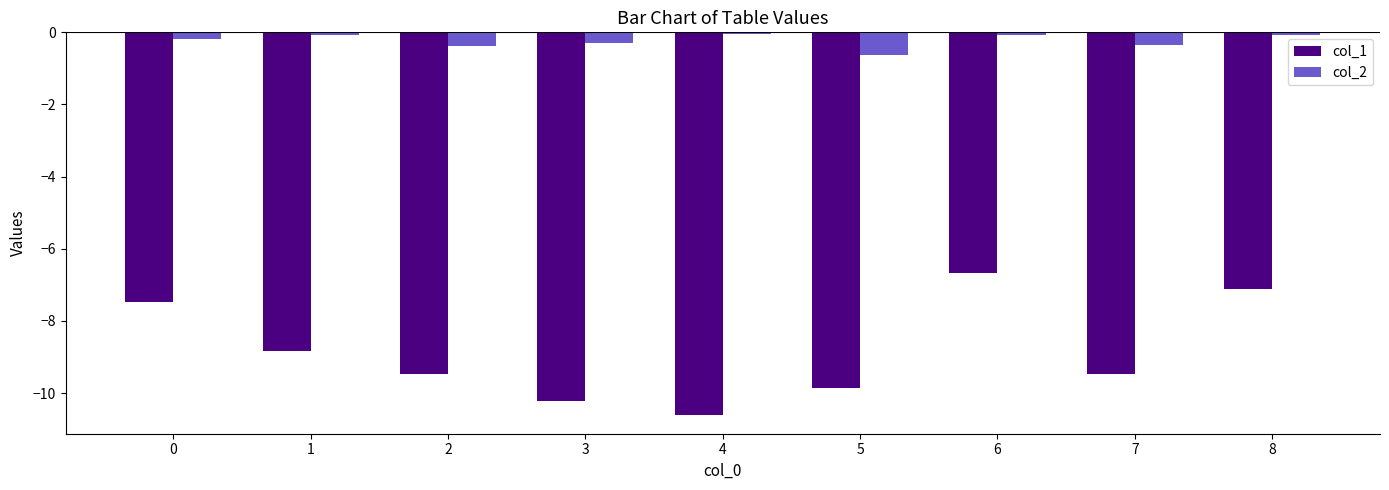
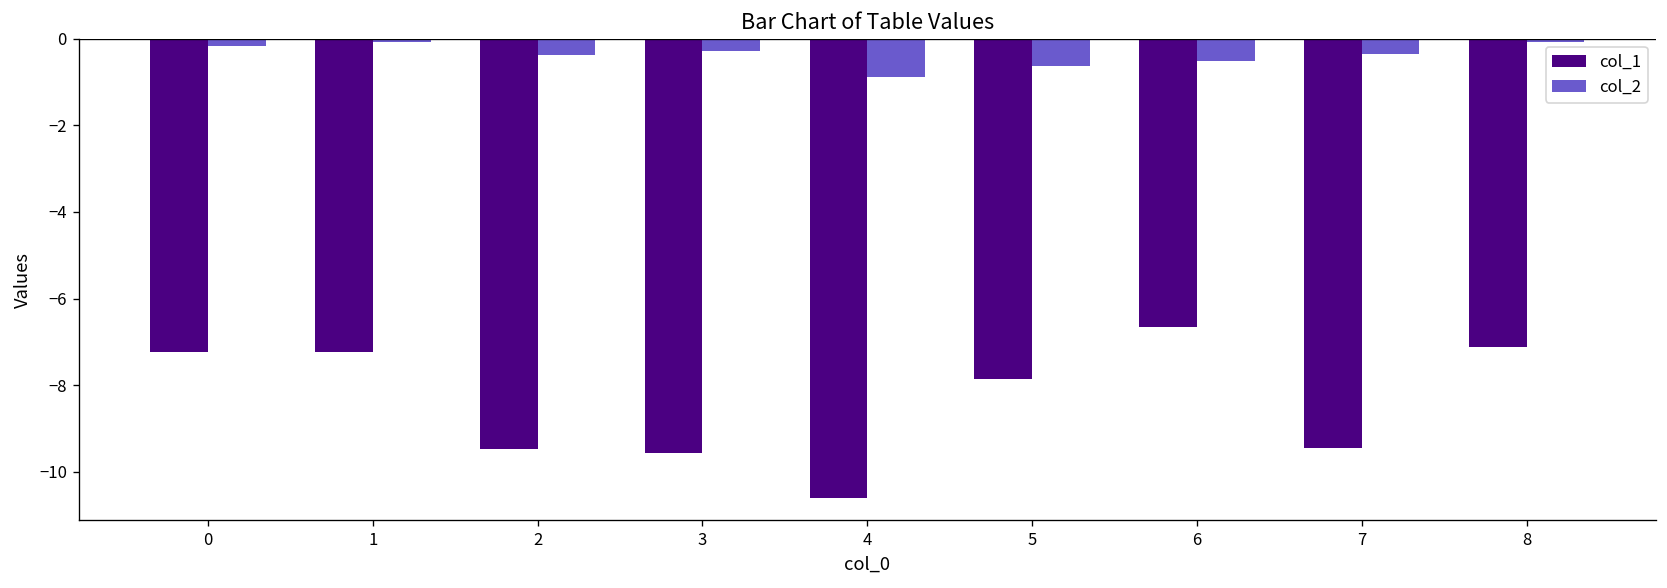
  {
    "col_1": {
-     "0": -7.5,
-     "1": -8.8,
+     "0": -7.2,
+     "1": -7.2,
      "2": -9.5,
-     "3": -10.2,
+     "3": -9.6,
      "4": -10.6,
-     "5": -9.9,
+     "5": -7.8,
      "6": -6.7,
      "7": -9.5,
      "8": -7.1
    },
    "col_2": {
      "0": -0.2,
      "2": -0.4,
      "3": -0.3,
-     "4": 0.0,
+     "4": -0.9,
      "5": -0.6,
-     "6": -0.1,
+     "6": -0.5,
      "7": -0.4,
      "8": -0.1
    }
  }
